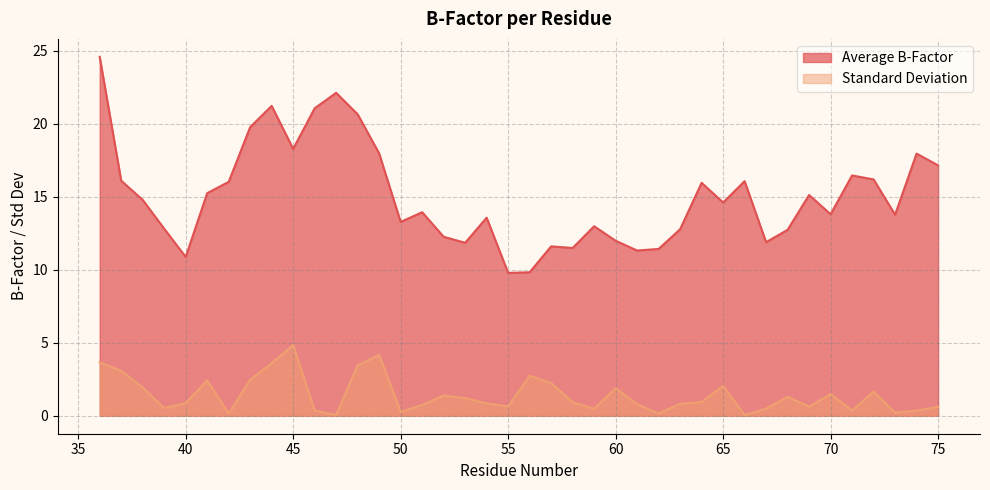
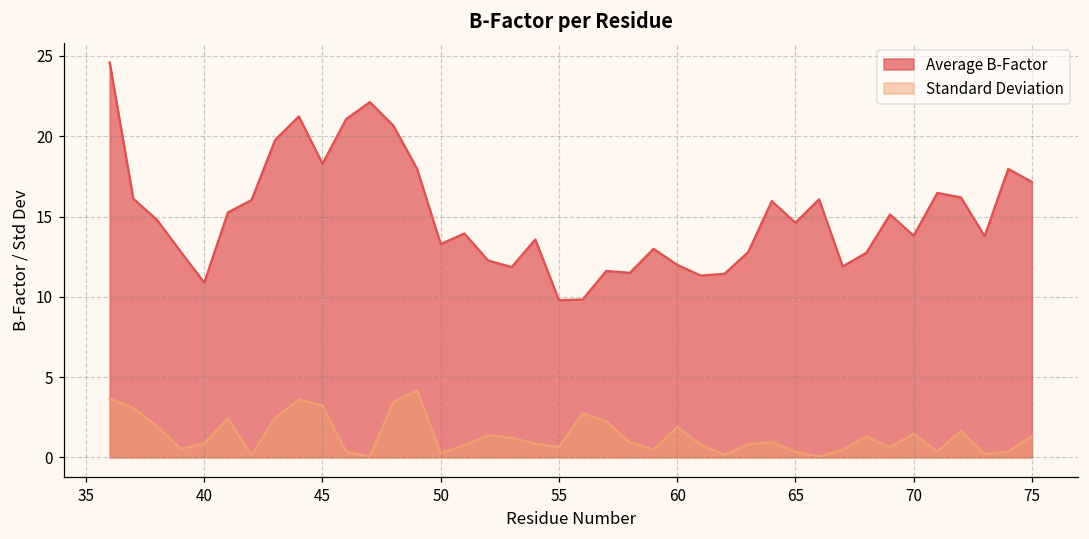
  {
    "Average B-Factor": {
      "40": 10.9,
      "45": 18.3,
      "50": 13.3,
      "55": 9.8,
      "60": 12.0,
      "65": 14.6,
      "70": 13.8,
      "75": 17.2
    },
    "Standard Deviation": {
      "40": 0.9,
-     "45": 4.8,
+     "45": 3.2,
      "50": 0.3,
      "55": 0.6,
      "60": 1.9,
-     "65": 2.1,
+     "65": 0.4,
      "70": 1.5,
-     "75": 0.6
+     "75": 1.3
    }
  }
